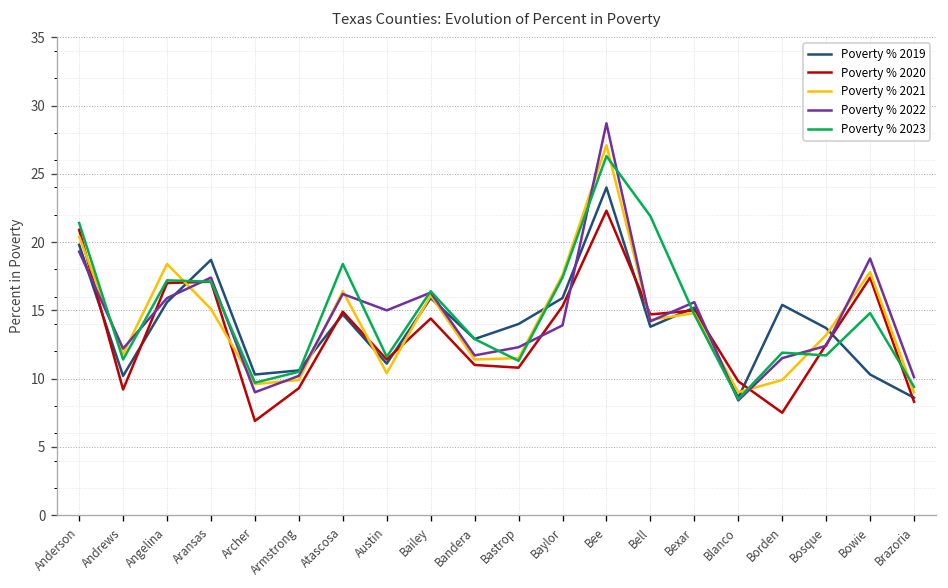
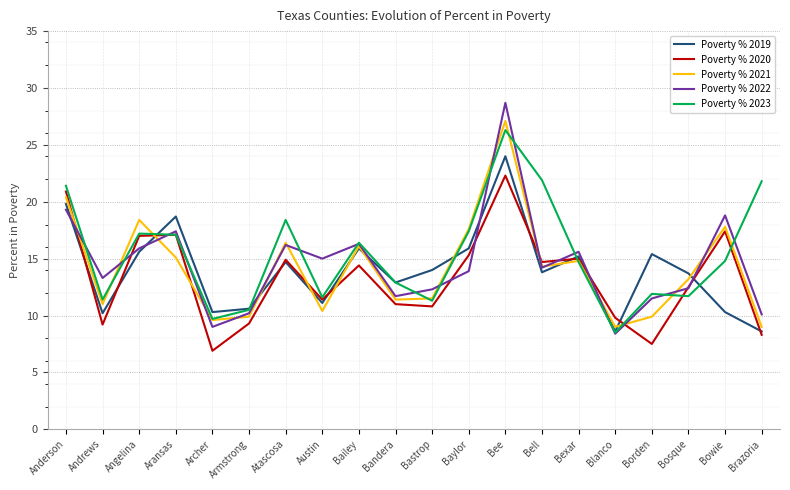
  {
    "Poverty % 2019": {
      "Anderson": 19.8,
      "Andrews": 10.2,
      "Angelina": 15.6,
      "Aransas": 18.7,
      "Archer": 10.3,
      "Austin": 11.1,
      "Bastrop": 14.0,
      "Baylor": 15.9,
      "Bee": 24.0,
      "Bell": 13.8,
      "Borden": 15.4,
      "Bosque": 13.7,
      "Bowie": 10.3,
      "Brazoria": 8.6
    },
    "Poverty % 2020": {
      "Anderson": 20.9,
      "Andrews": 9.2,
      "Archer": 6.9,
      "Armstrong": 9.3,
      "Bailey": 14.4,
      "Bandera": 11.0,
      "Bastrop": 10.8,
      "Baylor": 15.3,
      "Bee": 22.3,
      "Bell": 14.7,
      "Blanco": 9.8,
      "Borden": 7.5,
      "Bowie": 17.4,
      "Brazoria": 8.3
    },
    "Poverty % 2021": {
      "Anderson": 20.4,
-     "Andrews": 11.8,
+     "Andrews": 11.0,
      "Angelina": 18.4,
      "Aransas": 15.1,
      "Armstrong": 9.9,
      "Austin": 10.4,
      "Bandera": 11.4,
      "Bee": 27.1,
      "Blanco": 9.0,
      "Borden": 9.9,
      "Bosque": 13.2,
      "Bowie": 17.8,
      "Brazoria": 9.0
    },
    "Poverty % 2022": {
      "Anderson": 19.3,
-     "Andrews": 12.2,
+     "Andrews": 13.3,
      "Angelina": 15.9,
      "Aransas": 17.4,
      "Archer": 9.0,
      "Armstrong": 10.2,
      "Austin": 15.0,
      "Bandera": 11.7,
      "Bastrop": 12.3,
      "Baylor": 13.9,
      "Bee": 28.7,
      "Bexar": 15.6,
      "Borden": 11.5,
      "Bowie": 18.8,
      "Brazoria": 10.1
    },
    "Poverty % 2023": {
      "Anderson": 21.4,
      "Andrews": 11.4,
      "Atascosa": 18.4,
      "Bee": 26.3,
      "Bell": 21.9,
      "Borden": 11.9,
      "Bosque": 11.7,
      "Bowie": 14.8,
-     "Brazoria": 9.4
+     "Brazoria": 21.8
    }
  }
